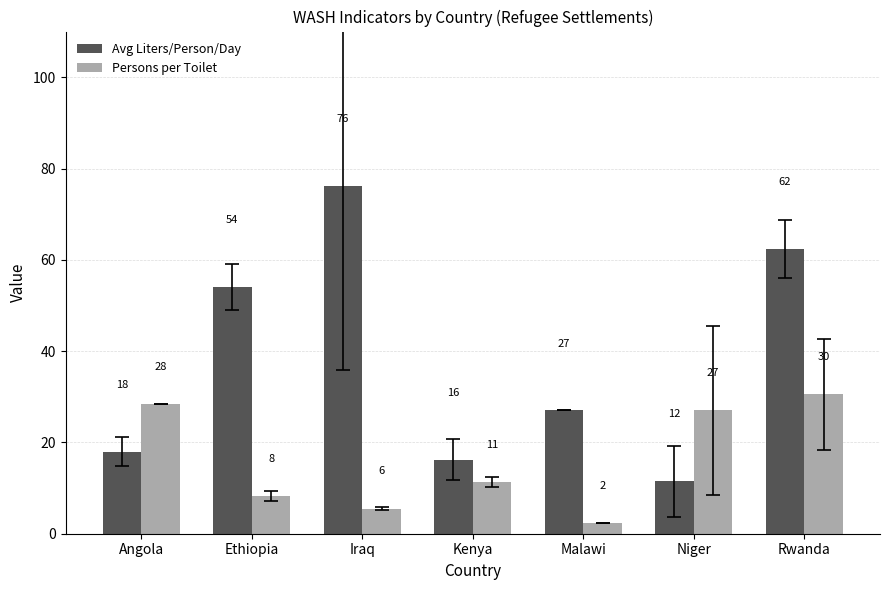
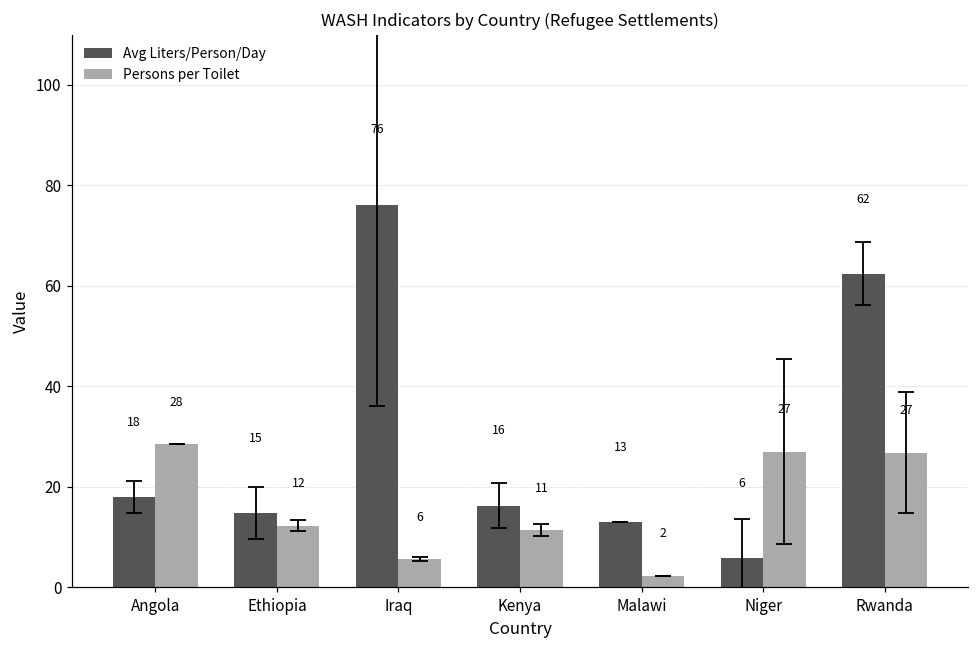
  {
    "Avg Liters/Person/Day": {
-     "Ethiopia": 54,
-     "Malawi": 27,
-     "Niger": 12
+     "Ethiopia": 15,
+     "Malawi": 13,
+     "Niger": 6
    },
    "Persons per Toilet": {
-     "Ethiopia": 8,
-     "Rwanda": 30
+     "Ethiopia": 12,
+     "Rwanda": 27
    }
  }
